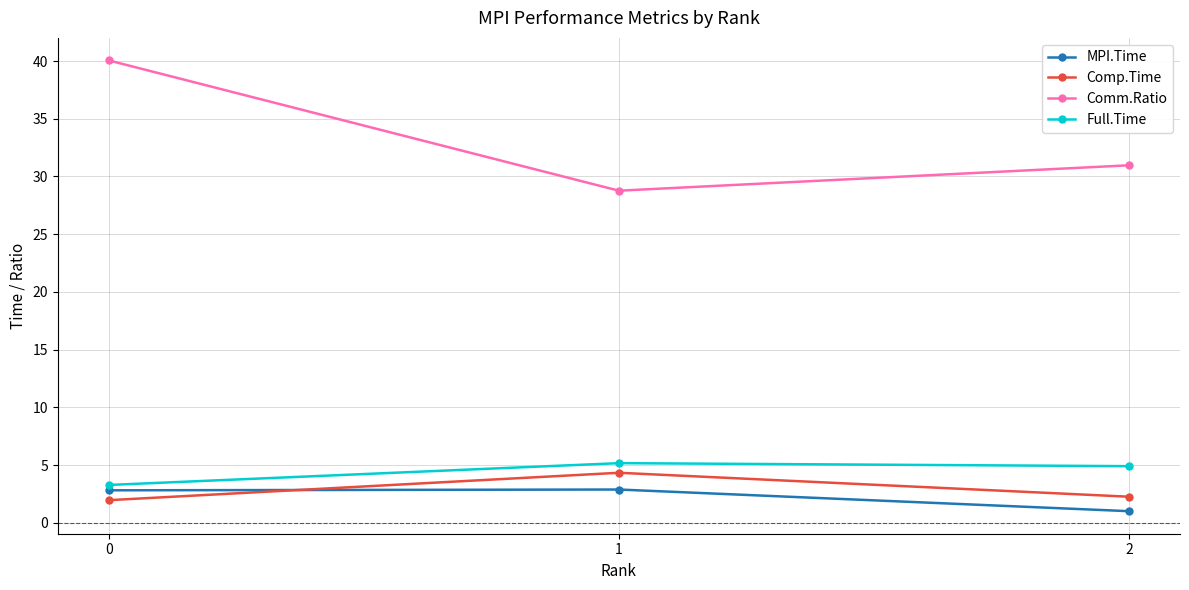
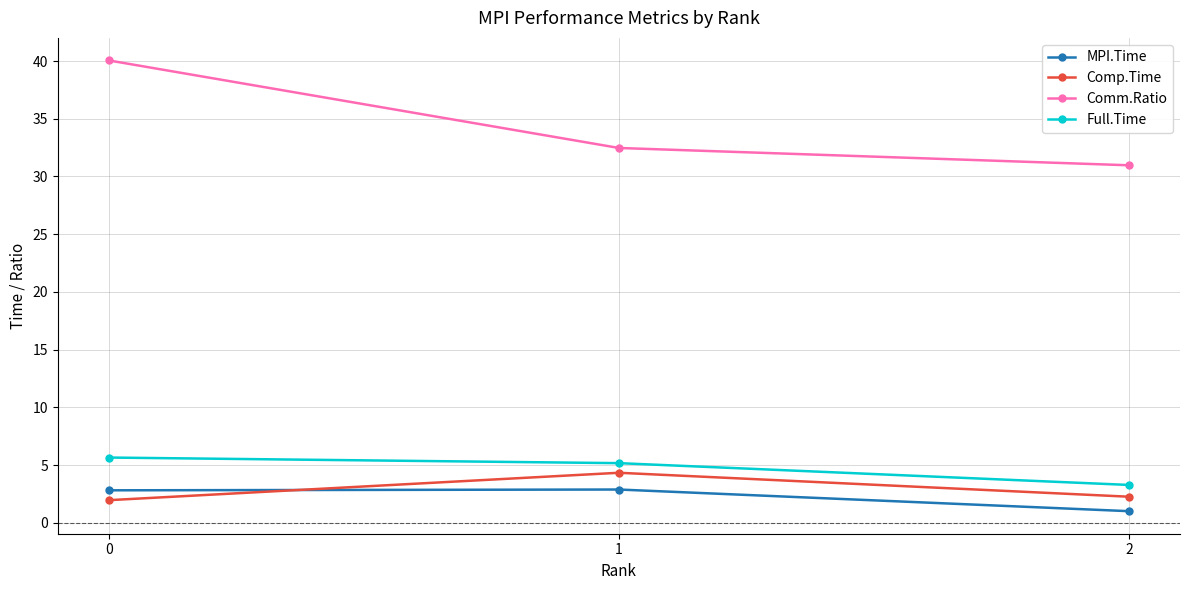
  {
    "MPI.Time": {
      "0": 2.8,
      "1": 2.9,
      "2": 1.0
    },
    "Comp.Time": {
      "0": 2.0,
      "1": 4.3,
      "2": 2.3
    },
    "Comm.Ratio": {
      "0": 40.1,
-     "1": 28.8,
+     "1": 32.5,
      "2": 31.0
    },
    "Full.Time": {
-     "0": 3.3,
+     "0": 5.7,
      "1": 5.2,
-     "2": 4.9
+     "2": 3.3
    }
  }
